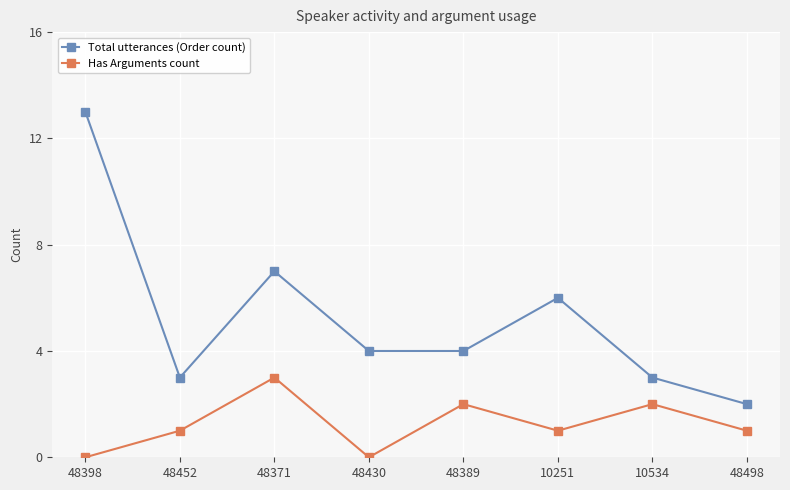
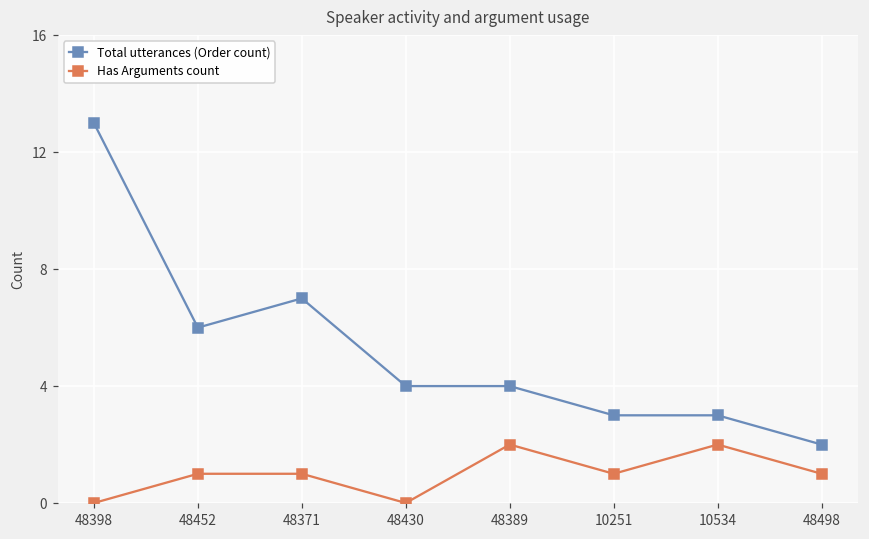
  {
    "Total utterances (Order count)": {
      "48398": 13,
-     "48452": 3,
+     "48452": 6,
      "48371": 7,
      "48430": 4,
      "48389": 4,
-     "10251": 6,
+     "10251": 3,
      "10534": 3,
      "48498": 2
    },
    "Has Arguments count": {
      "48398": 0,
      "48452": 1,
-     "48371": 3,
+     "48371": 1,
      "48430": 0,
      "48389": 2,
      "10251": 1,
      "10534": 2,
      "48498": 1
    }
  }
